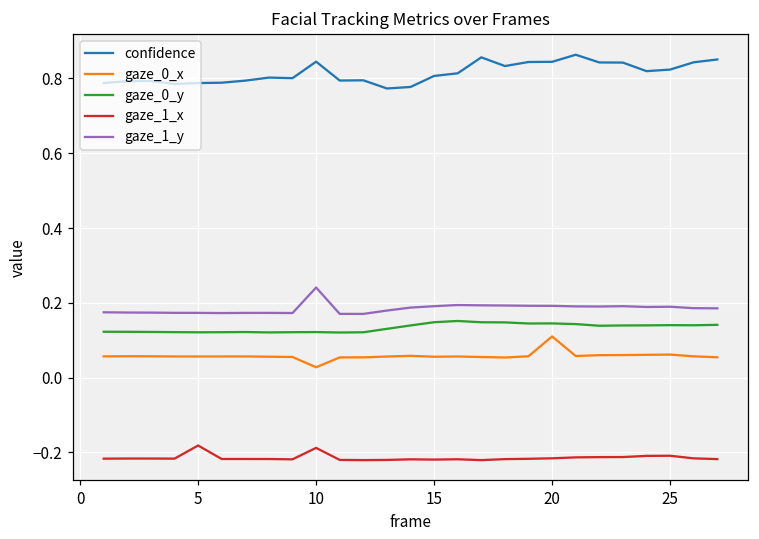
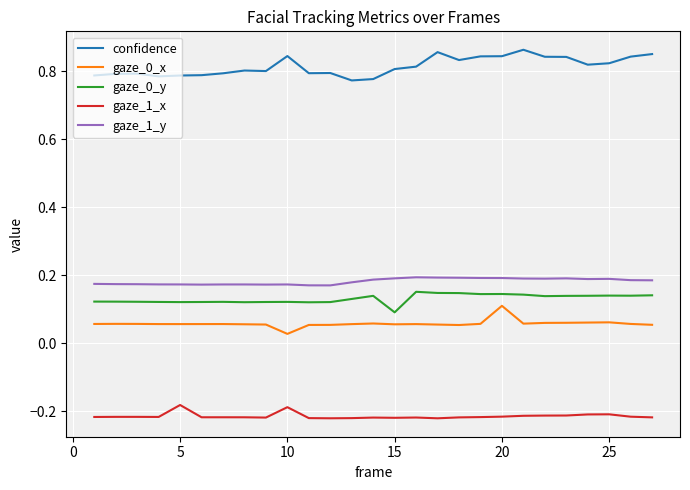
  {
    "confidence": {
      "10": 0.84,
      "15": 0.81,
      "20": 0.84,
      "25": 0.82
    },
    "gaze_0_x": {
      "5": 0.06,
      "10": 0.03,
      "15": 0.06,
      "20": 0.11,
      "25": 0.06
    },
    "gaze_0_y": {
      "5": 0.12,
      "10": 0.12,
-     "15": 0.15,
+     "15": 0.09,
      "20": 0.15,
      "25": 0.14
    },
    "gaze_1_x": {
      "5": -0.18,
      "10": -0.19,
      "15": -0.22,
      "20": -0.22,
      "25": -0.21
    },
    "gaze_1_y": {
      "5": 0.17,
-     "10": 0.24,
+     "10": 0.17,
      "15": 0.19,
      "20": 0.19,
      "25": 0.19
    }
  }
